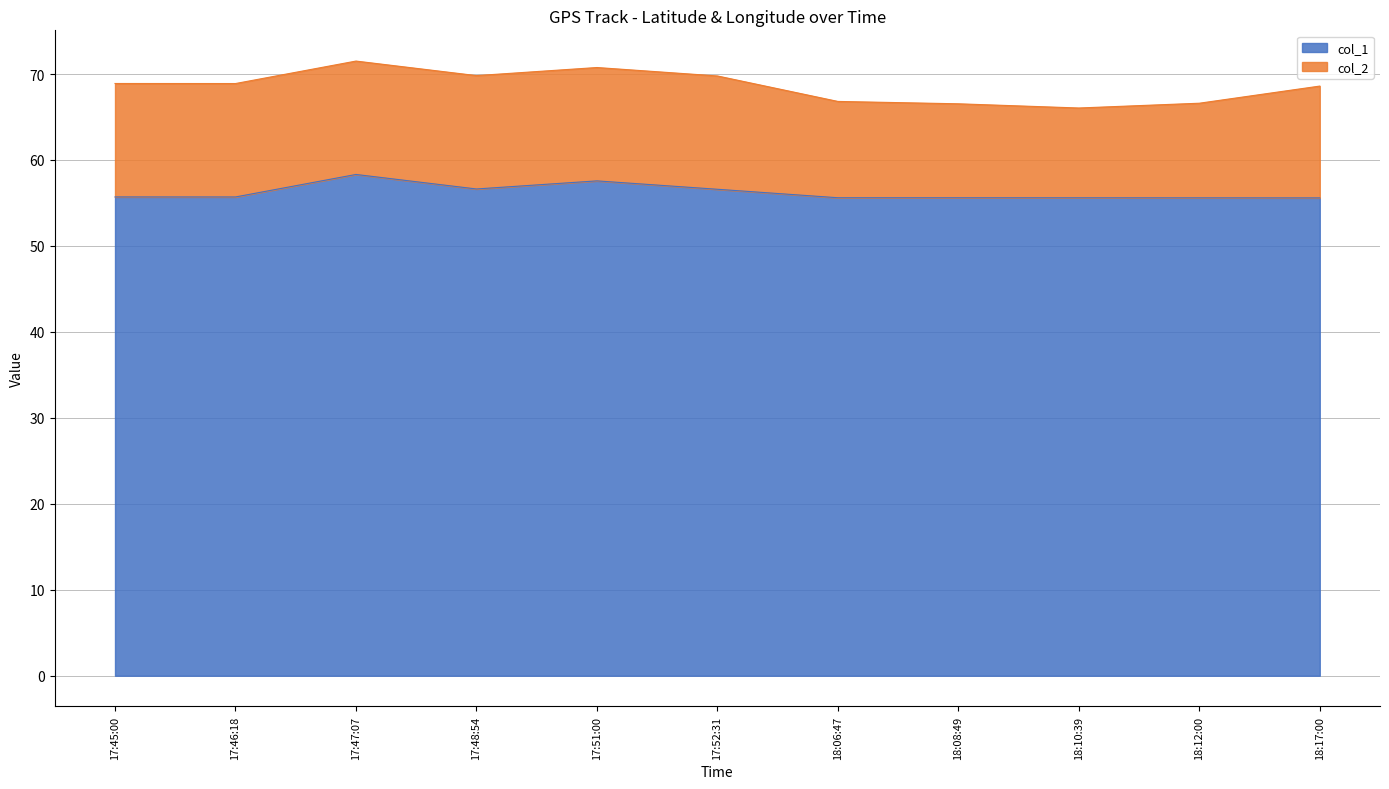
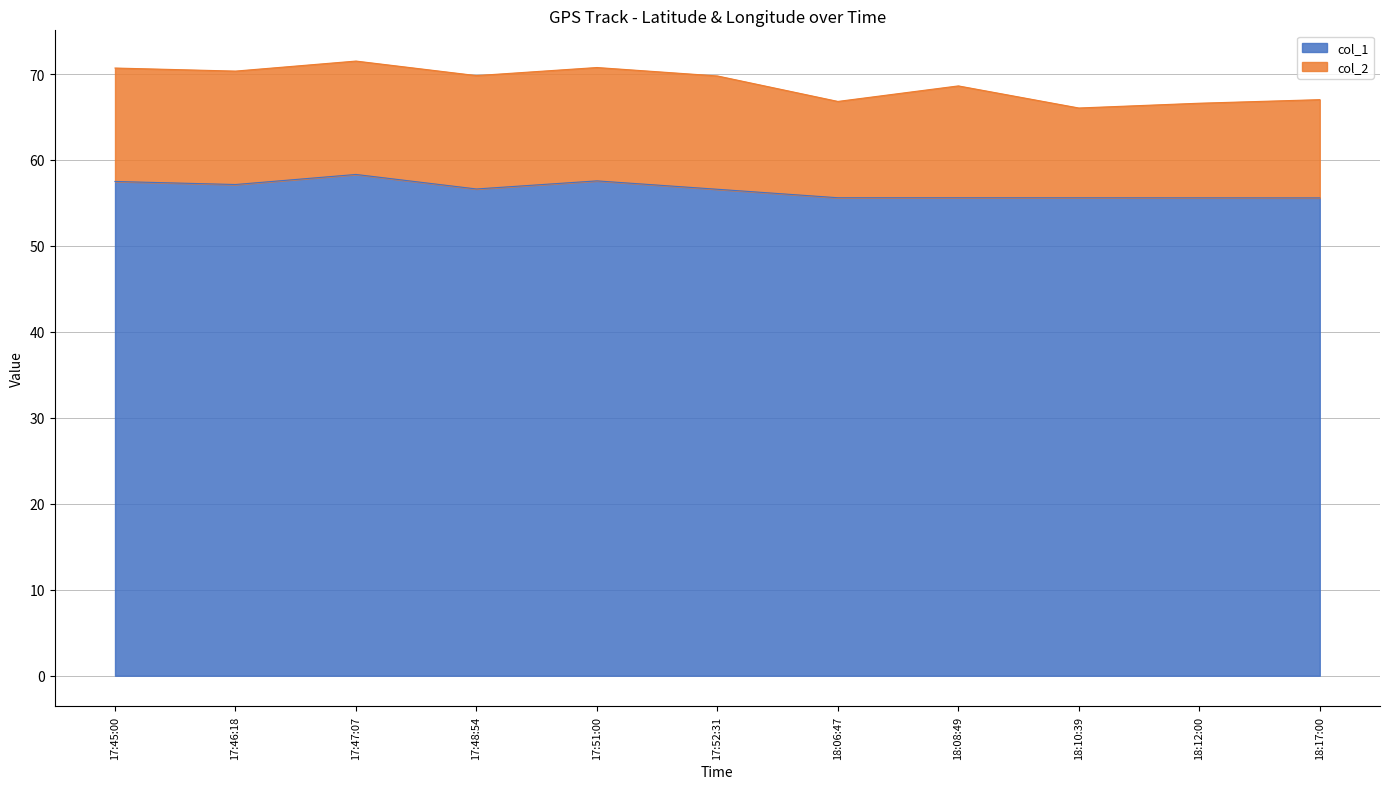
  {
    "col_1": {
-     "17:45:00": 56,
-     "17:46:18": 56,
+     "17:45:00": 57,
+     "17:46:18": 57,
      "17:47:07": 58,
      "17:48:54": 57,
      "17:51:00": 58,
      "17:52:31": 57,
      "18:06:47": 56,
      "18:08:49": 56,
      "18:10:39": 56,
      "18:12:00": 56,
      "18:17:00": 56
    },
    "col_2": {
      "17:45:00": 13,
      "17:46:18": 13,
      "17:47:07": 13,
      "17:48:54": 13,
      "17:51:00": 13,
      "17:52:31": 13,
      "18:06:47": 11,
-     "18:08:49": 11,
+     "18:08:49": 13,
      "18:10:39": 10,
      "18:12:00": 11,
-     "18:17:00": 13
+     "18:17:00": 11
    }
  }
